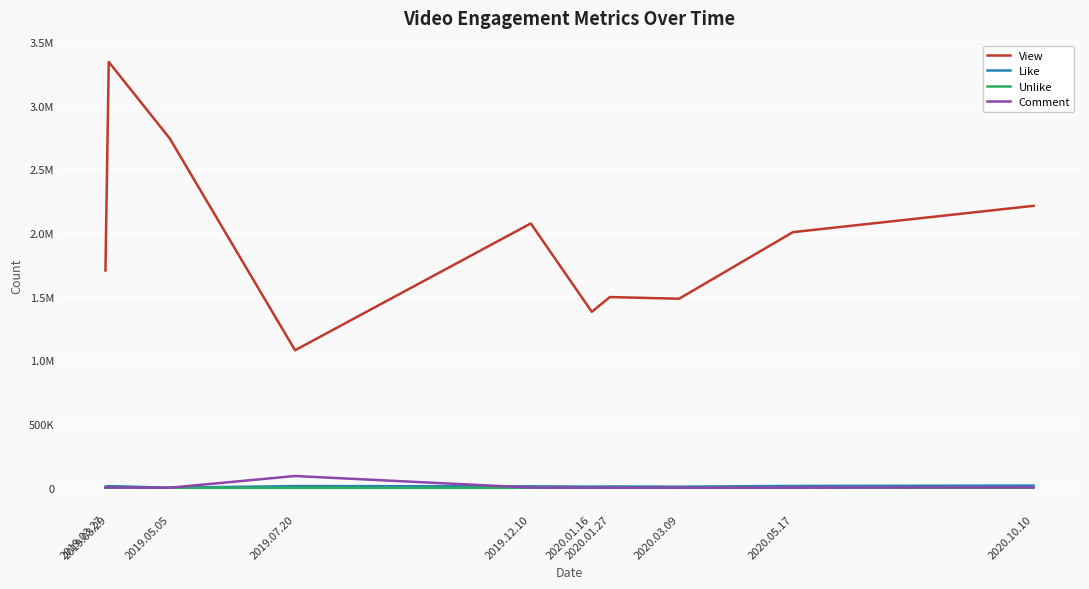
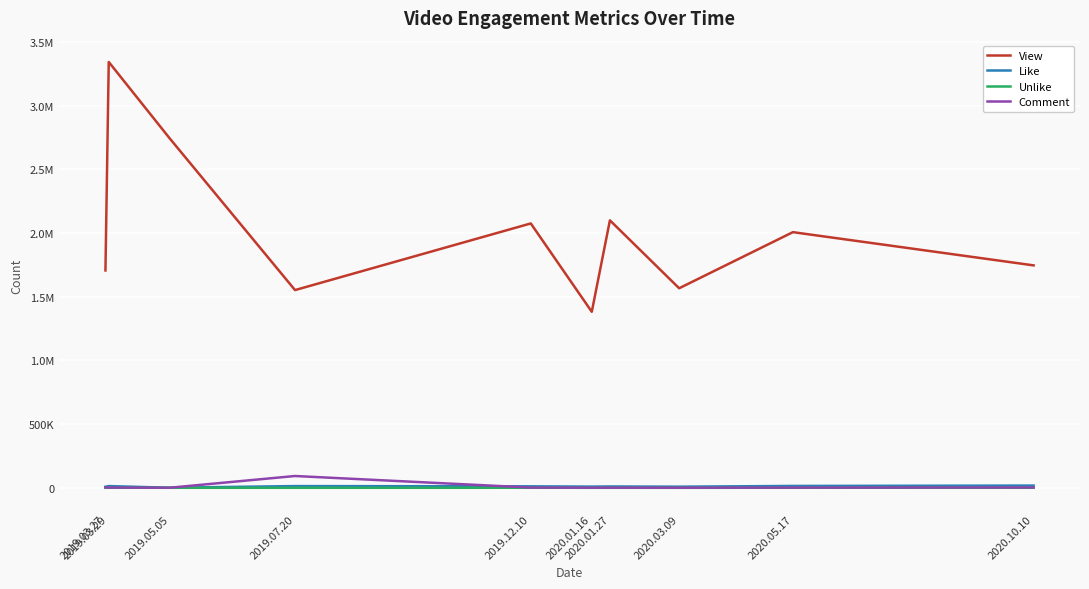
  {
    "View": {
      "2019.03.27": 1710000,
      "2019.03.29": 3340000,
      "2019.05.05": 2740000,
-     "2019.07.20": 1080000,
+     "2019.07.20": 1550000,
      "2019.12.10": 2080000,
      "2020.01.16": 1380000,
-     "2020.01.27": 1500000,
-     "2020.03.09": 1490000,
+     "2020.01.27": 2100000,
+     "2020.03.09": 1570000,
      "2020.05.17": 2010000,
-     "2020.10.10": 2210000
+     "2020.10.10": 1750000
    },
    "Comment": {
      "2019.07.20": 90000
    }
  }
